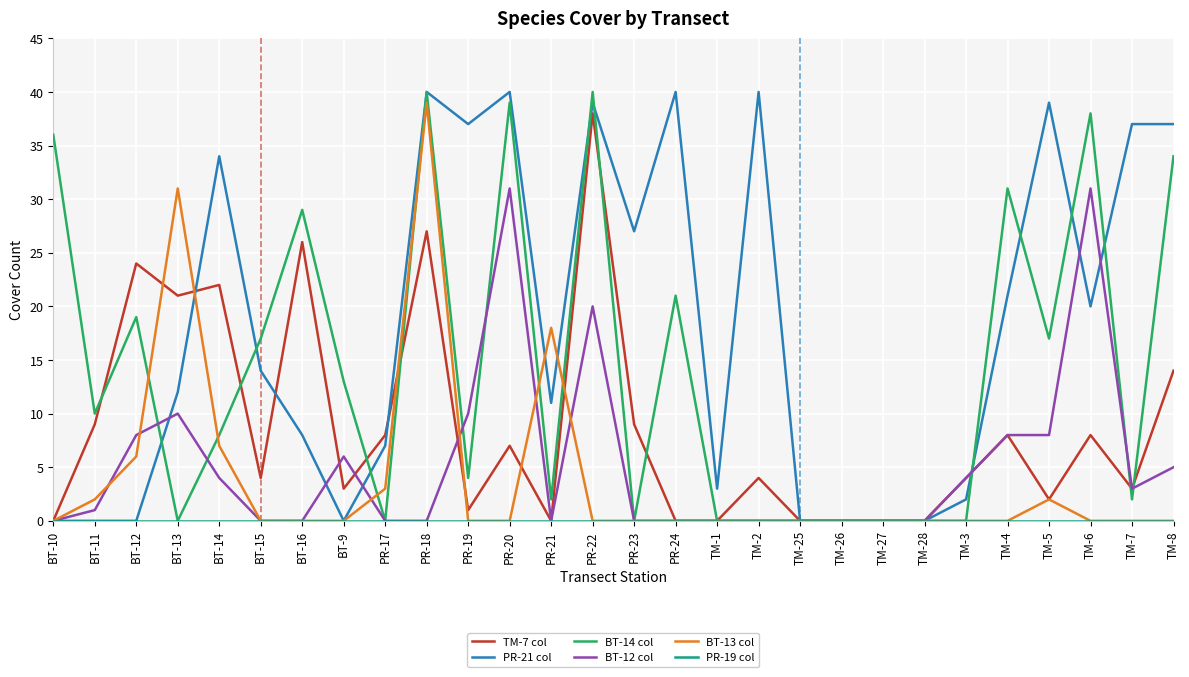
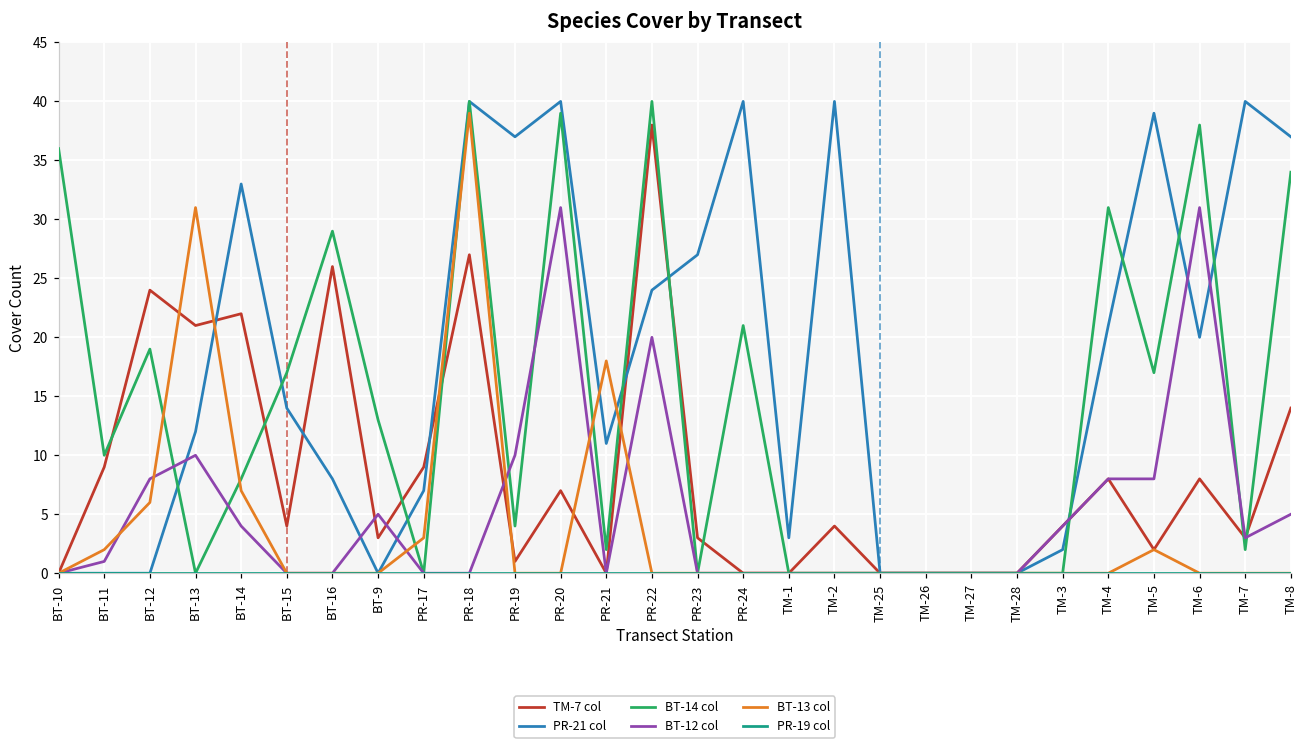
  {
    "TM-7 col": {
      "BT-11": 9,
      "BT-12": 24,
      "BT-13": 21,
      "BT-14": 22,
      "BT-15": 4,
      "BT-16": 26,
      "BT-9": 3,
-     "PR-17": 8,
+     "PR-17": 9,
      "PR-18": 27,
      "PR-19": 1,
      "PR-20": 7,
      "PR-22": 38,
-     "PR-23": 9,
+     "PR-23": 3,
      "TM-2": 4,
      "TM-6": 8,
      "TM-8": 14
    },
    "PR-21 col": {
      "BT-13": 12,
-     "BT-14": 34,
+     "BT-14": 33,
      "BT-15": 14,
      "BT-16": 8,
      "PR-17": 7,
      "PR-19": 37,
      "PR-20": 40,
      "PR-21": 11,
-     "PR-22": 39,
+     "PR-22": 24,
      "PR-23": 27,
      "PR-24": 40,
      "TM-1": 3,
      "TM-2": 40,
      "TM-3": 2,
      "TM-4": 21,
      "TM-5": 39,
      "TM-6": 20,
-     "TM-7": 37,
+     "TM-7": 40,
      "TM-8": 37
    },
    "BT-12 col": {
      "BT-11": 1,
      "BT-12": 8,
      "BT-13": 10,
      "BT-14": 4,
-     "BT-9": 6,
+     "BT-9": 5,
      "PR-19": 10,
      "PR-20": 31,
      "PR-22": 20,
      "TM-5": 8,
      "TM-6": 31,
      "TM-8": 5
    },
    "BT-13 col": {
      "BT-11": 2,
      "BT-12": 6,
      "BT-13": 31,
      "BT-14": 7,
      "PR-17": 3,
      "PR-18": 39,
      "PR-21": 18
    }
  }
